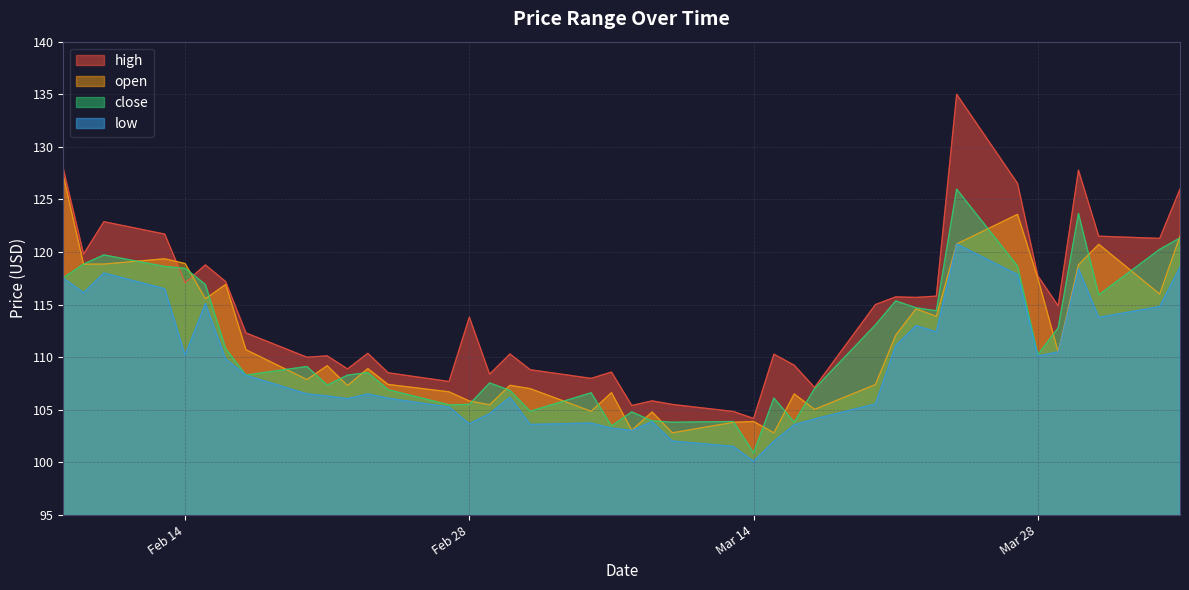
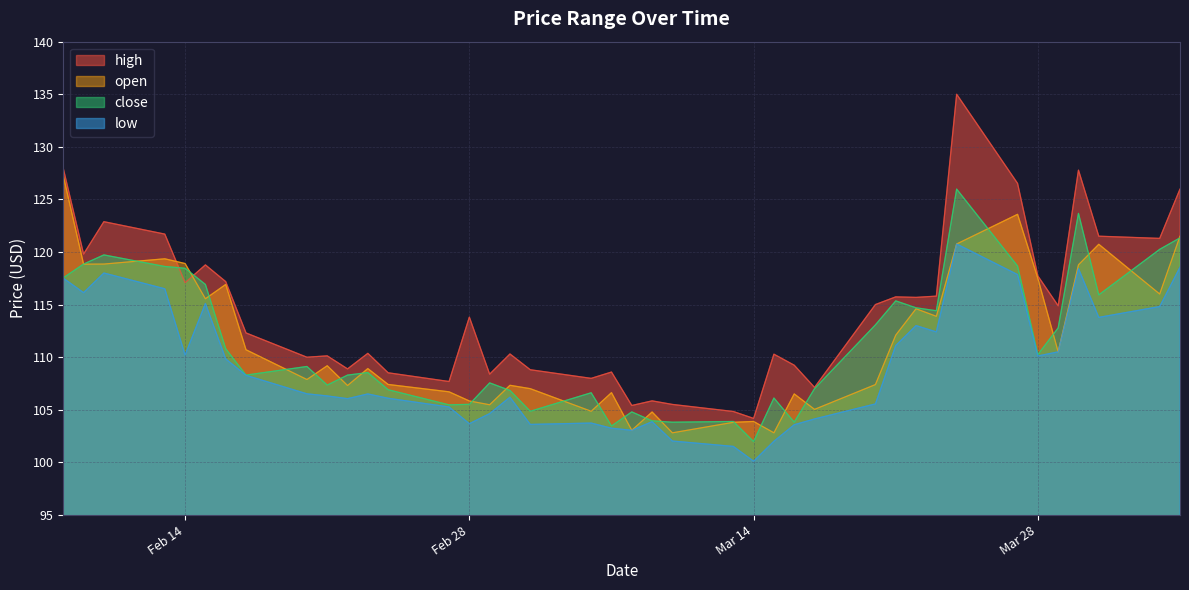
  {
    "high": {
      "Feb 14": 117.1,
      "Feb 28": 113.8,
      "Mar 14": 104.2
    },
    "open": {
      "Feb 14": 118.9,
      "Feb 28": 105.8,
      "Mar 14": 103.9
    },
    "close": {
      "Feb 14": 118.5,
      "Feb 28": 105.5,
-     "Mar 14": 100.9
+     "Mar 14": 102.0
    },
    "low": {
      "Feb 14": 110.2,
      "Feb 28": 103.7,
      "Mar 14": 100.1
    }
  }
